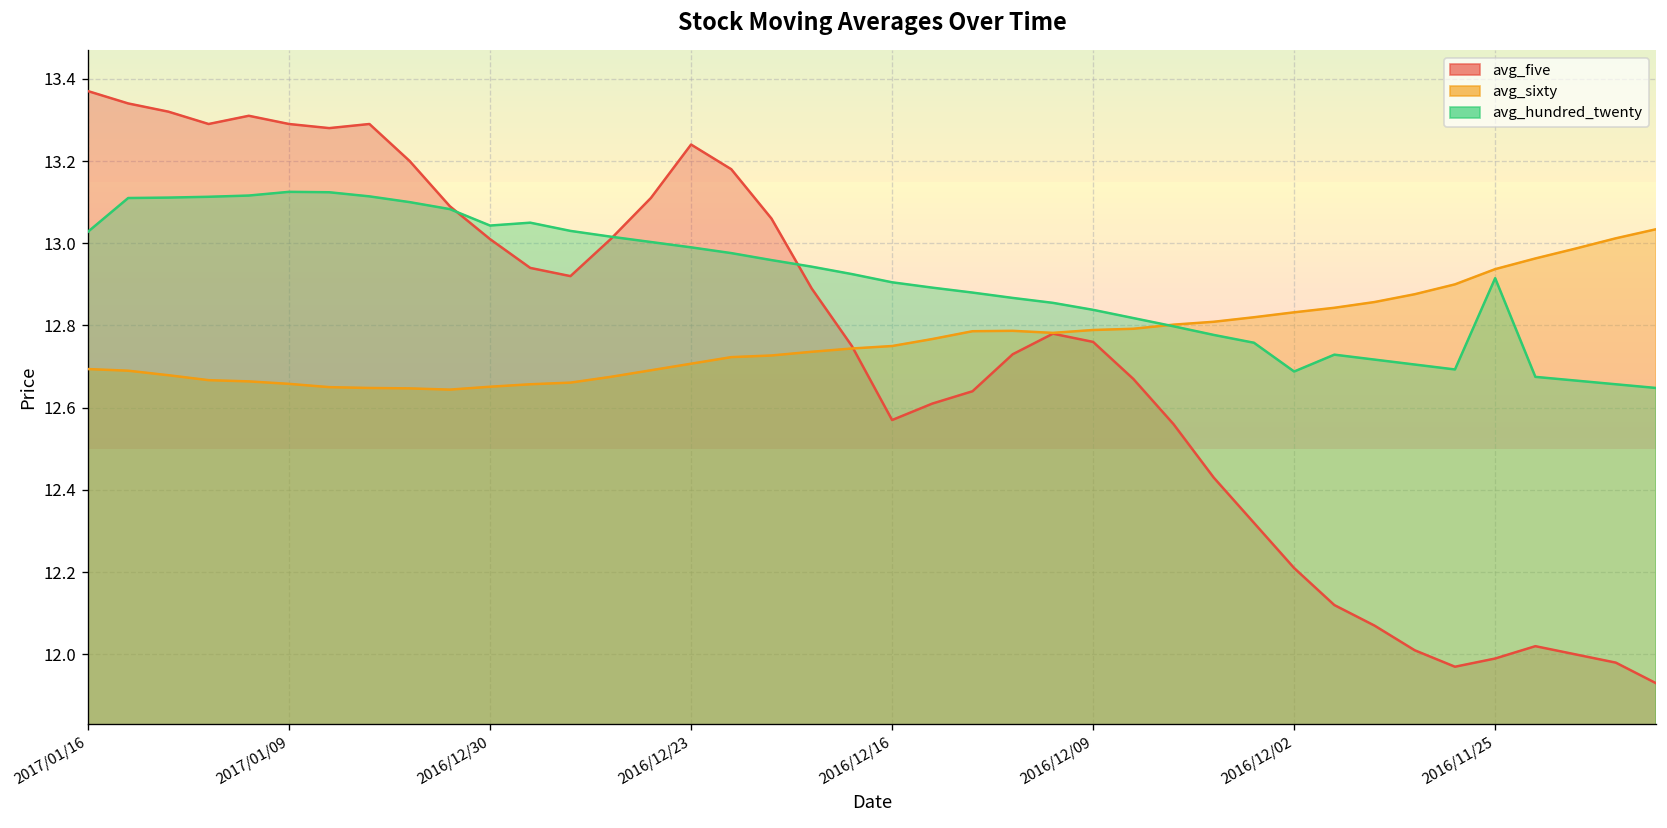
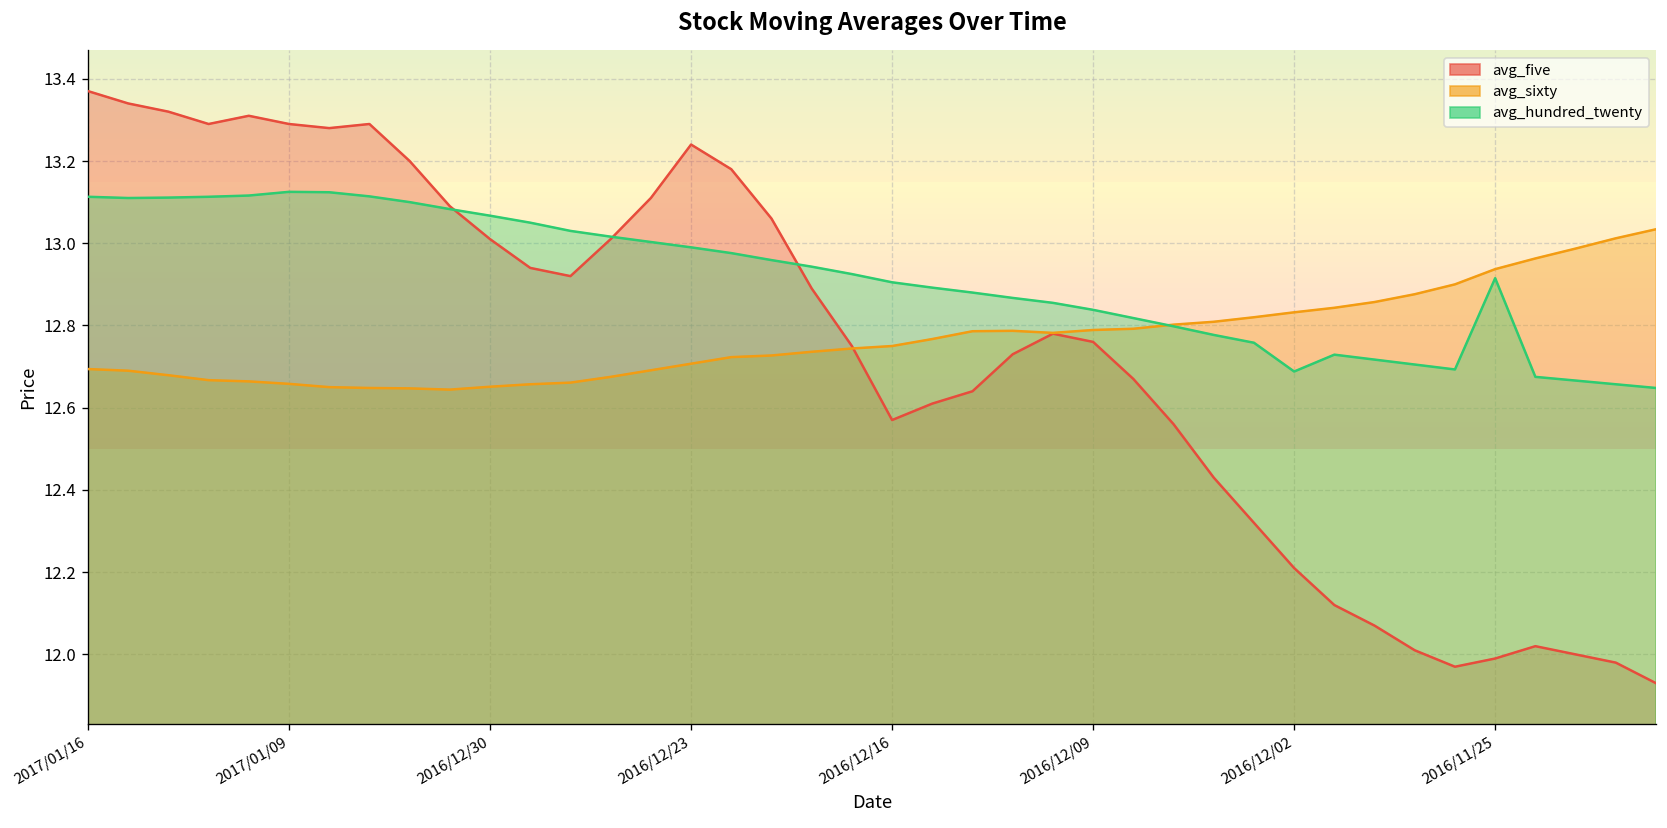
  {
    "avg_hundred_twenty": {
-     "2017/01/16": 13.03,
+     "2017/01/16": 13.11,
      "2017/01/09": 13.13,
-     "2016/12/30": 13.04,
+     "2016/12/30": 13.07,
      "2016/12/23": 12.99,
      "2016/12/16": 12.91,
      "2016/12/09": 12.84,
      "2016/12/02": 12.69,
      "2016/11/25": 12.92
    }
  }
